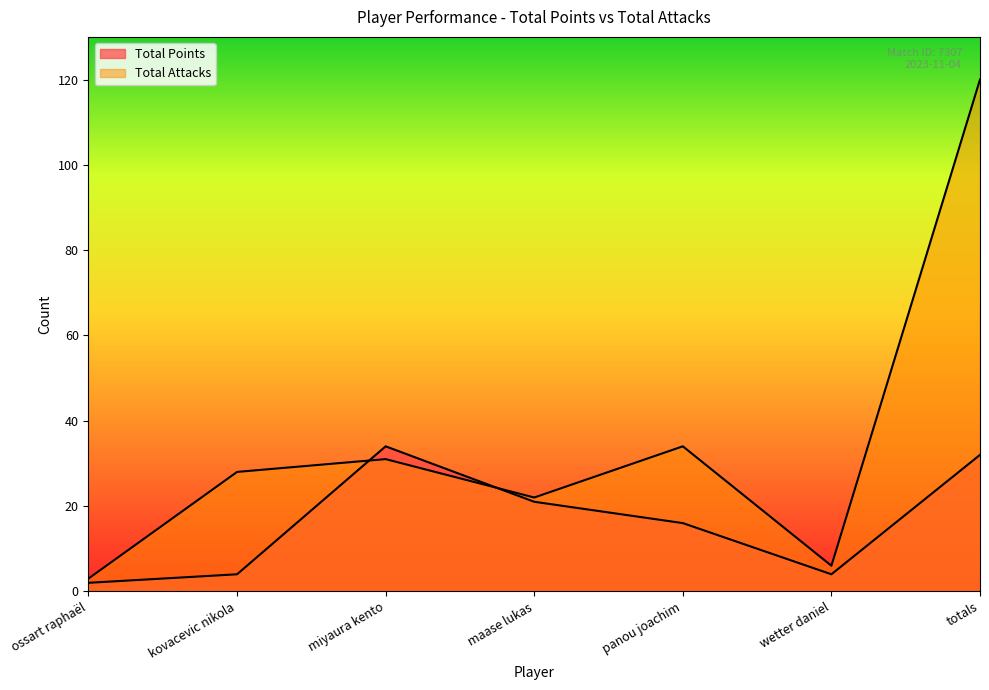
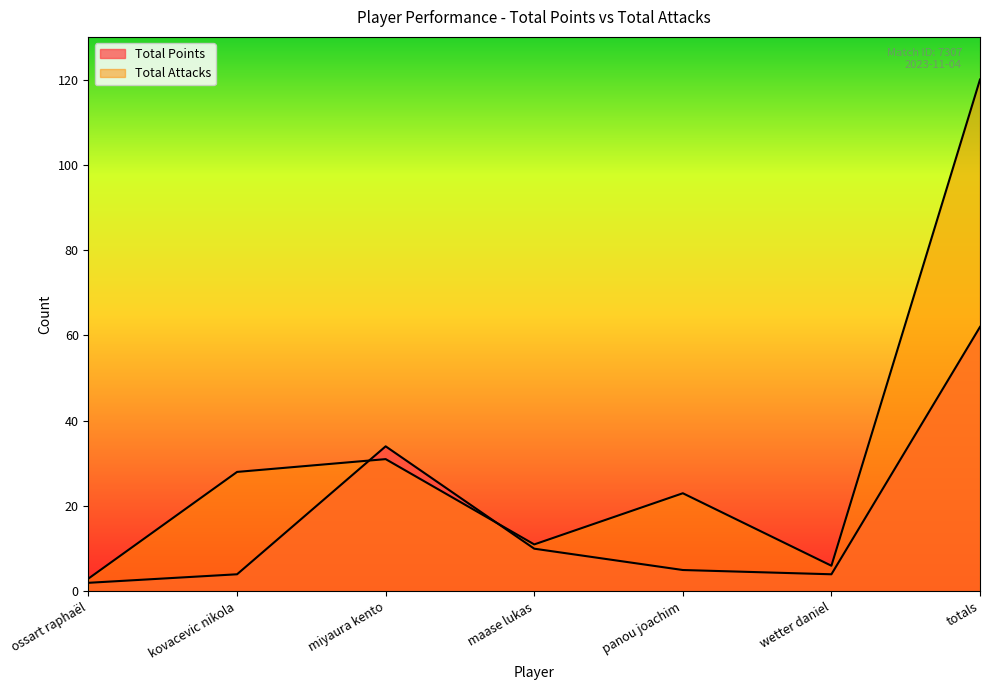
  {
    "Total Points": {
      "ossart raphaël": 2,
      "kovacevic nikola": 4,
      "miyaura kento": 34,
-     "maase lukas": 21,
-     "panou joachim": 16,
+     "maase lukas": 10,
+     "panou joachim": 5,
      "wetter daniel": 4,
-     "totals": 32
+     "totals": 62
    },
    "Total Attacks": {
      "ossart raphaël": 3,
      "kovacevic nikola": 28,
      "miyaura kento": 31,
-     "maase lukas": 22,
-     "panou joachim": 34,
+     "maase lukas": 11,
+     "panou joachim": 23,
      "wetter daniel": 6
    }
  }
